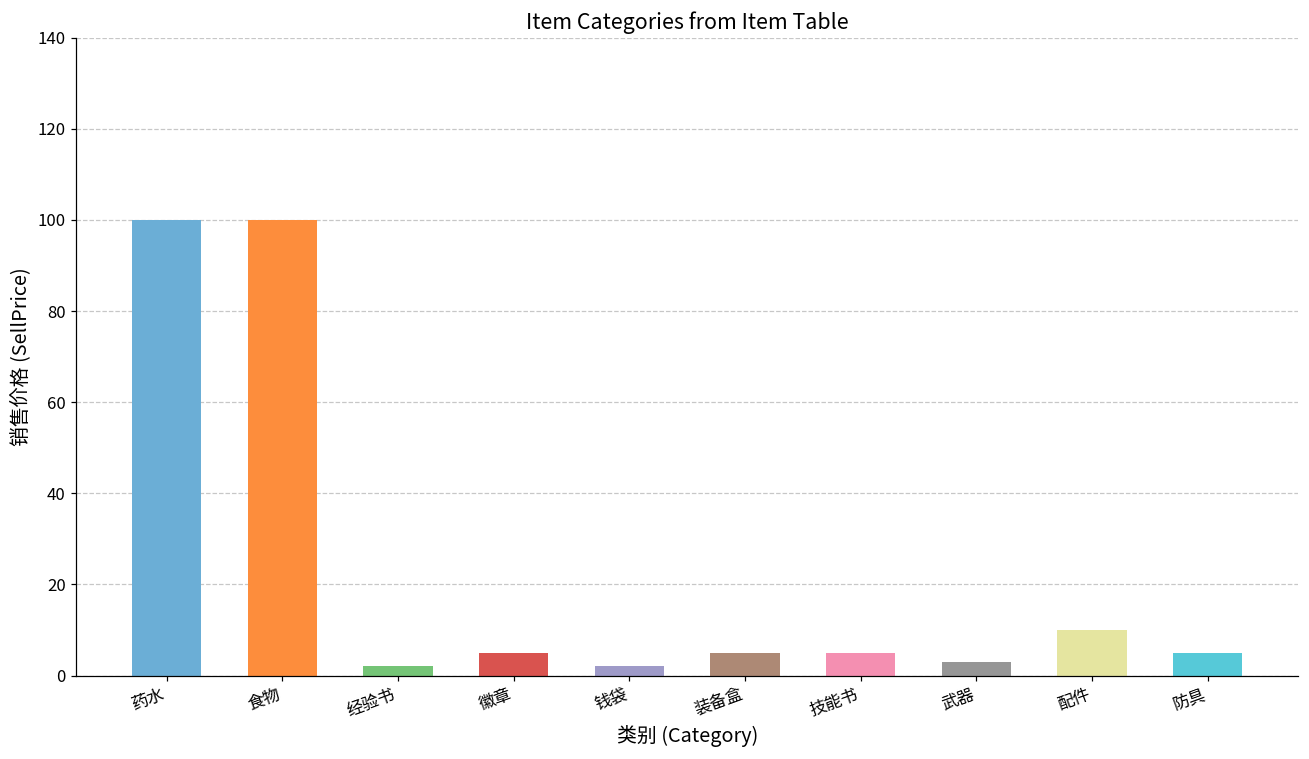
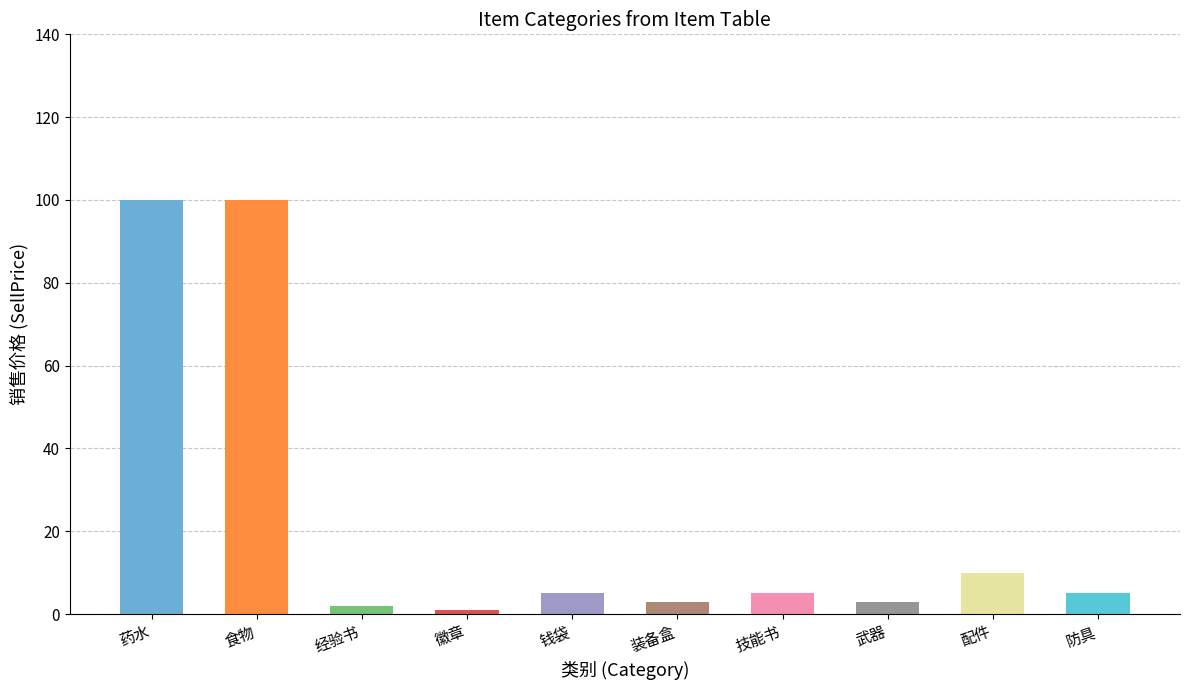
  {
    "药水": 100,
    "食物": 100,
    "经验书": 2,
-   "徽章": 5,
-   "钱袋": 2,
-   "装备盒": 5,
+   "徽章": 1,
+   "钱袋": 5,
+   "装备盒": 3,
    "技能书": 5,
    "武器": 3,
    "配件": 10,
    "防具": 5
  }
